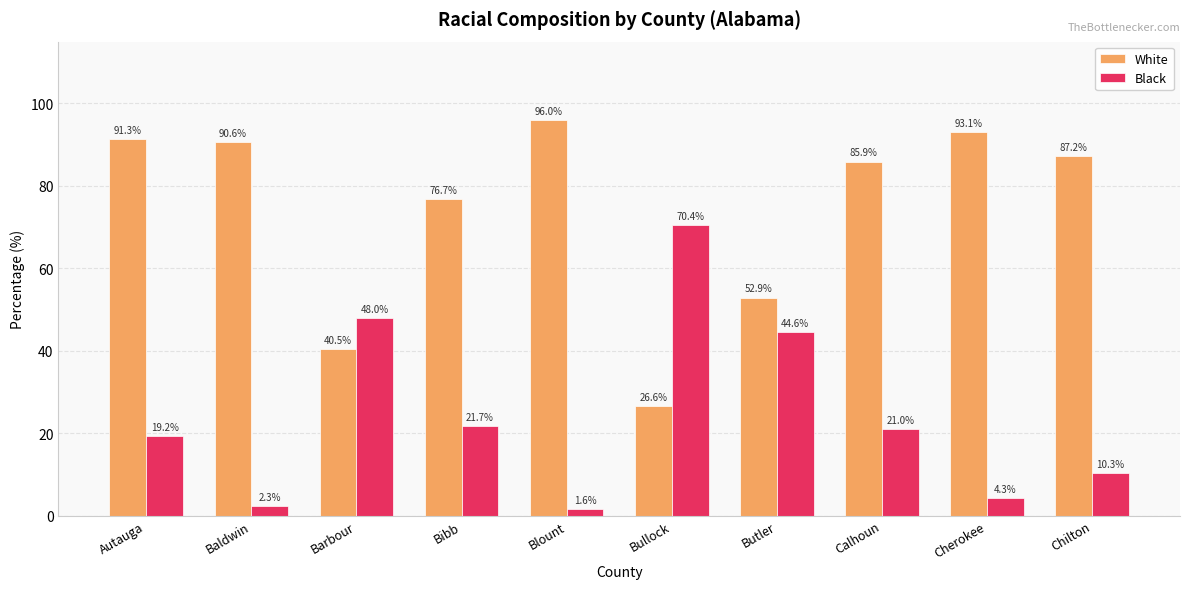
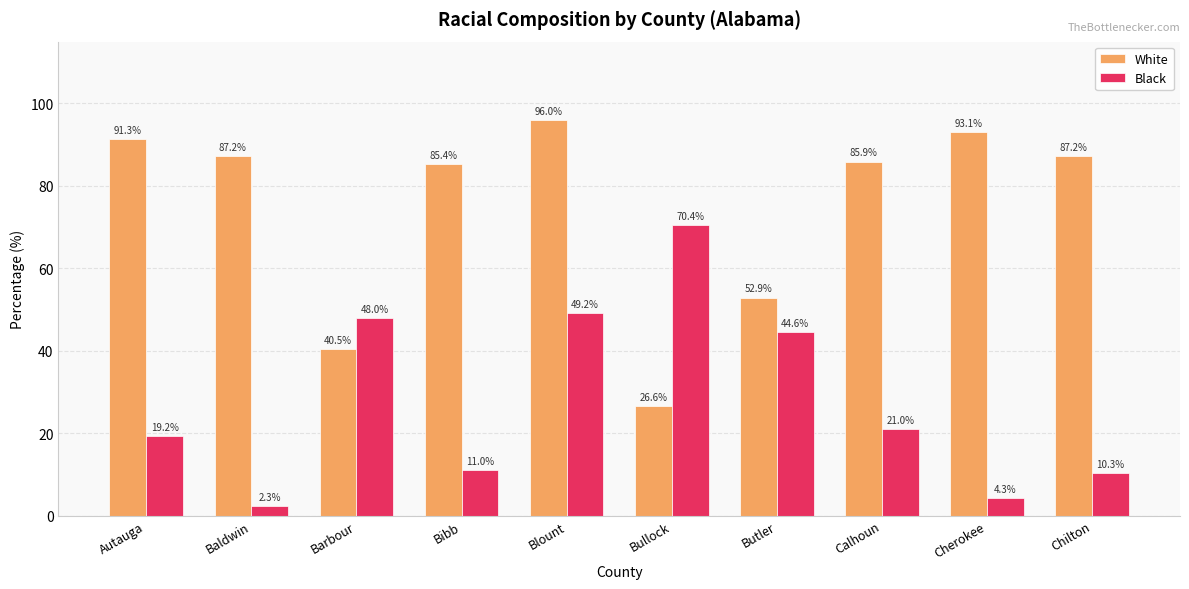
  {
    "White": {
      "Autauga": "91.3%",
-     "Baldwin": "90.6%",
+     "Baldwin": "87.2%",
      "Barbour": "40.5%",
-     "Bibb": "76.7%",
+     "Bibb": "85.4%",
      "Blount": "96.0%",
      "Bullock": "26.6%",
      "Butler": "52.9%",
      "Calhoun": "85.9%",
      "Cherokee": "93.1%",
      "Chilton": "87.2%"
    },
    "Black": {
      "Autauga": "19.2%",
      "Baldwin": "2.3%",
      "Barbour": "48.0%",
-     "Bibb": "21.7%",
-     "Blount": "1.6%",
+     "Bibb": "11.0%",
+     "Blount": "49.2%",
      "Bullock": "70.4%",
      "Butler": "44.6%",
      "Calhoun": "21.0%",
      "Cherokee": "4.3%",
      "Chilton": "10.3%"
    }
  }
